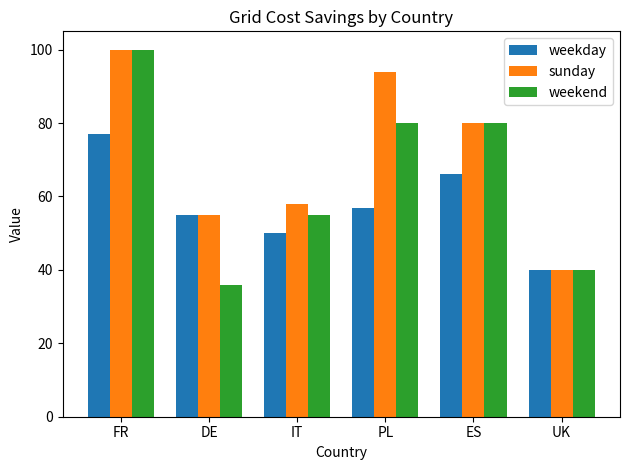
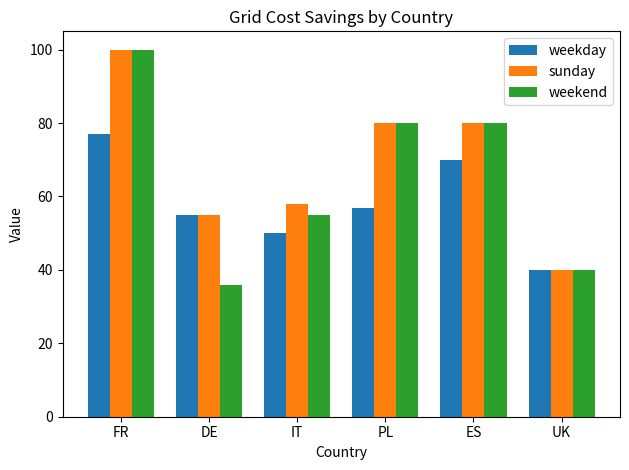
  {
    "weekday": {
      "FR": 77,
      "DE": 55,
      "IT": 50,
      "PL": 57,
-     "ES": 66,
+     "ES": 70,
      "UK": 40
    },
    "sunday": {
      "FR": 100,
      "DE": 55,
      "IT": 58,
-     "PL": 94,
+     "PL": 80,
      "ES": 80,
      "UK": 40
    },
    "weekend": {
      "FR": 100,
      "DE": 36,
      "IT": 55,
      "PL": 80,
      "ES": 80,
      "UK": 40
    }
  }
